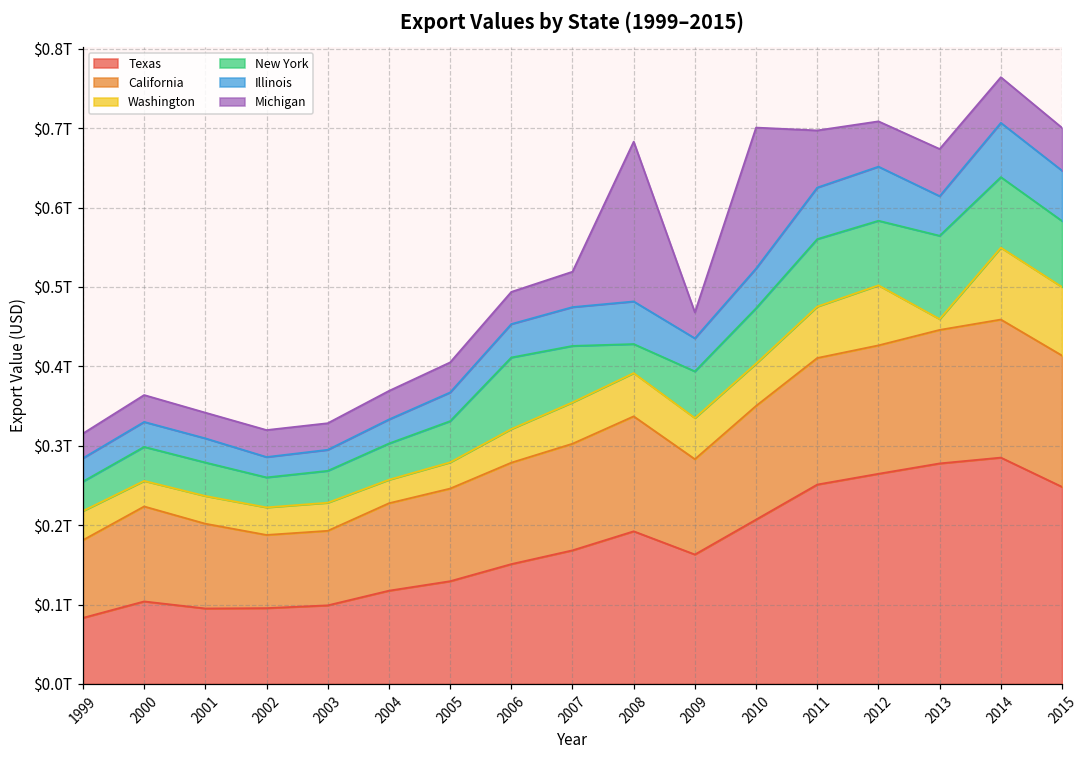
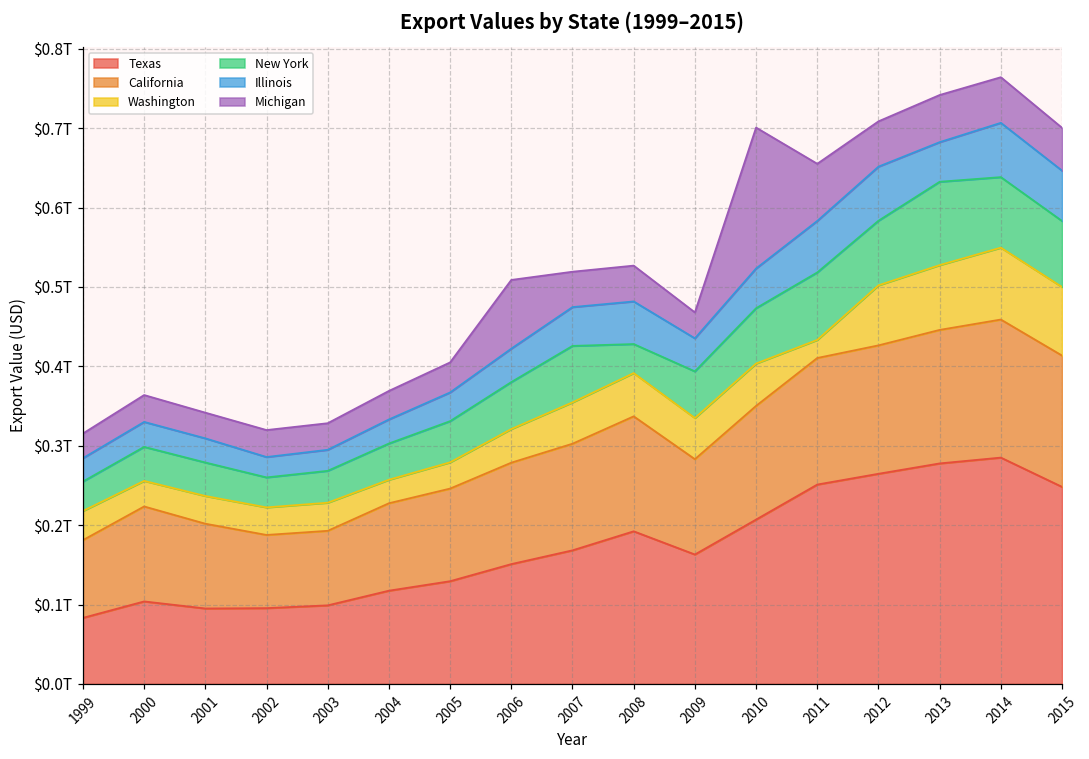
  {
    "Washington": {
      "1999": "$0.04T",
      "2000": "$0.03T",
      "2001": "$0.03T",
      "2002": "$0.03T",
      "2003": "$0.04T",
      "2004": "$0.03T",
      "2005": "$0.03T",
      "2006": "$0.04T",
      "2007": "$0.05T",
      "2008": "$0.05T",
      "2009": "$0.05T",
      "2010": "$0.05T",
-     "2011": "$0.06T",
+     "2011": "$0.02T",
      "2012": "$0.08T",
-     "2013": "$0.01T",
+     "2013": "$0.08T",
      "2014": "$0.09T",
      "2015": "$0.09T"
    },
    "New York": {
      "1999": "$0.04T",
      "2000": "$0.04T",
      "2001": "$0.04T",
      "2002": "$0.04T",
      "2003": "$0.04T",
      "2004": "$0.05T",
      "2005": "$0.05T",
-     "2006": "$0.09T",
+     "2006": "$0.06T",
      "2007": "$0.07T",
      "2008": "$0.04T",
      "2009": "$0.06T",
      "2010": "$0.07T",
      "2011": "$0.08T",
      "2012": "$0.08T",
      "2013": "$0.10T",
      "2014": "$0.09T",
      "2015": "$0.08T"
    },
    "Illinois": {
      "1999": "$0.03T",
      "2000": "$0.03T",
      "2001": "$0.03T",
      "2002": "$0.03T",
      "2003": "$0.03T",
      "2004": "$0.03T",
      "2005": "$0.04T",
      "2006": "$0.04T",
      "2007": "$0.05T",
      "2008": "$0.05T",
      "2009": "$0.04T",
      "2010": "$0.05T",
      "2011": "$0.06T",
      "2012": "$0.07T",
      "2013": "$0.05T",
      "2014": "$0.07T",
      "2015": "$0.06T"
    },
    "Michigan": {
      "1999": "$0.03T",
      "2000": "$0.03T",
      "2001": "$0.03T",
      "2002": "$0.03T",
      "2003": "$0.03T",
      "2004": "$0.04T",
      "2005": "$0.04T",
-     "2006": "$0.04T",
+     "2006": "$0.09T",
      "2007": "$0.04T",
-     "2008": "$0.20T",
+     "2008": "$0.05T",
      "2009": "$0.03T",
      "2010": "$0.18T",
      "2011": "$0.07T",
      "2012": "$0.06T",
      "2013": "$0.06T",
      "2014": "$0.06T",
      "2015": "$0.05T"
    }
  }
